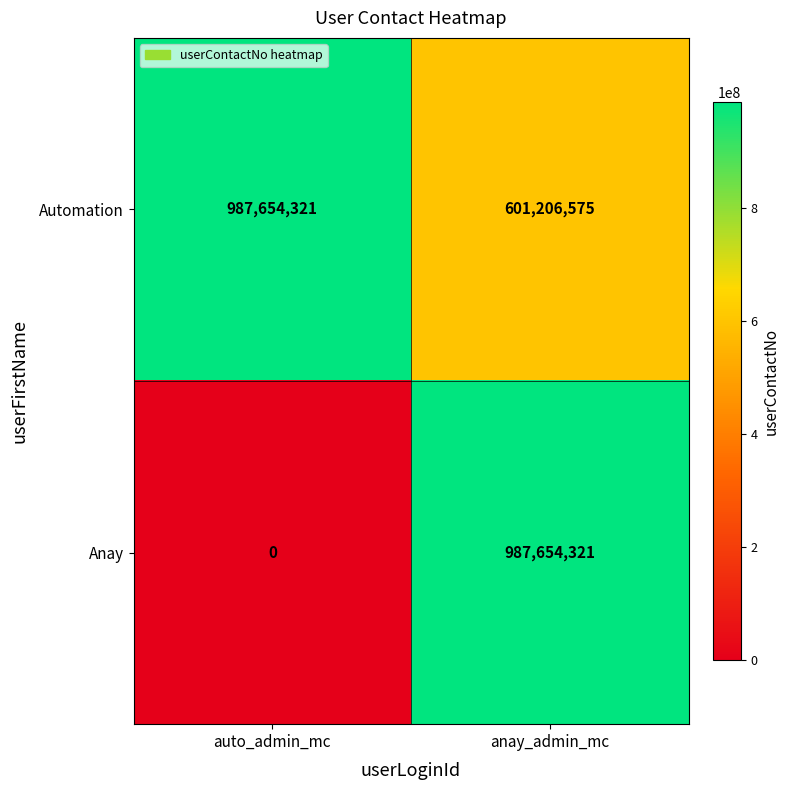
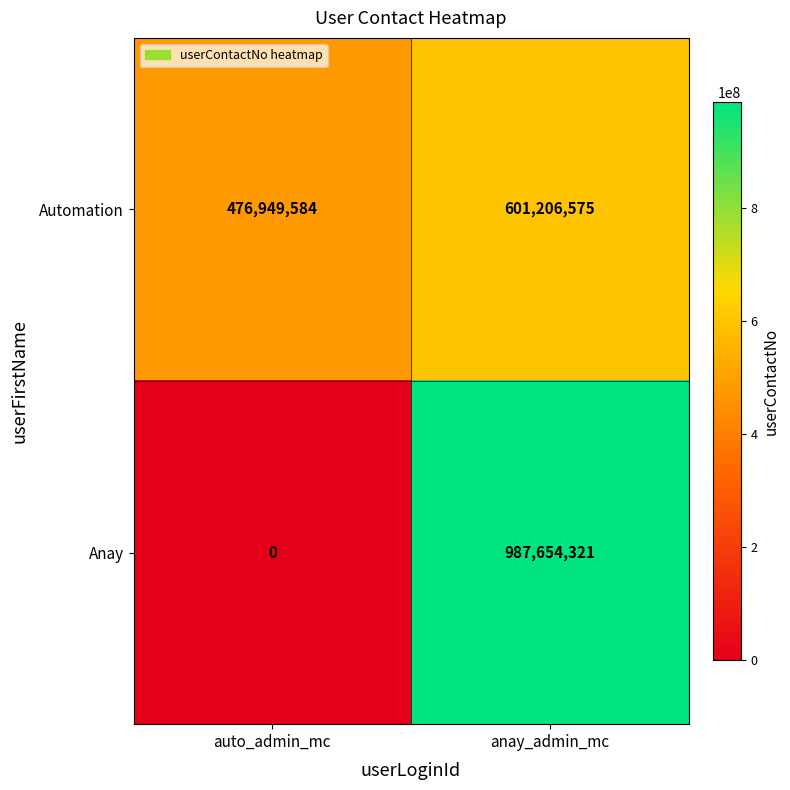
  {
    "Automation": {
-     "auto_admin_mc": "987,654,321",
+     "auto_admin_mc": "476,949,584",
      "anay_admin_mc": "601,206,575"
    },
    "Anay": {
      "auto_admin_mc": "0",
      "anay_admin_mc": "987,654,321"
    }
  }
